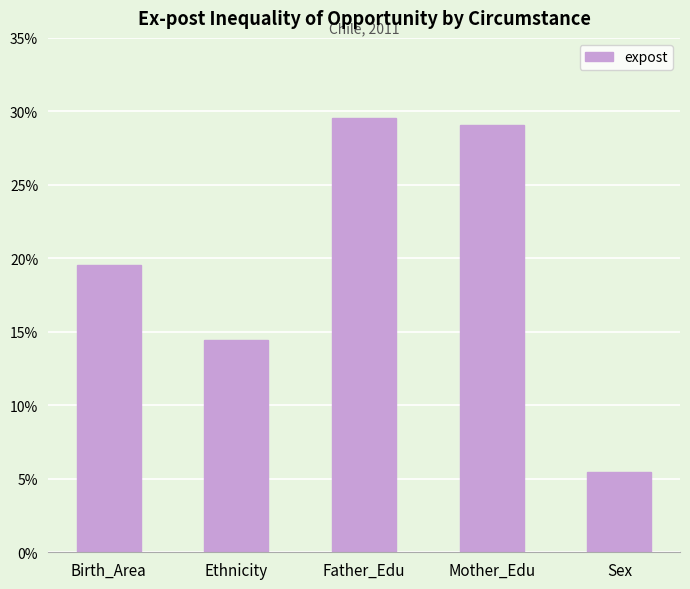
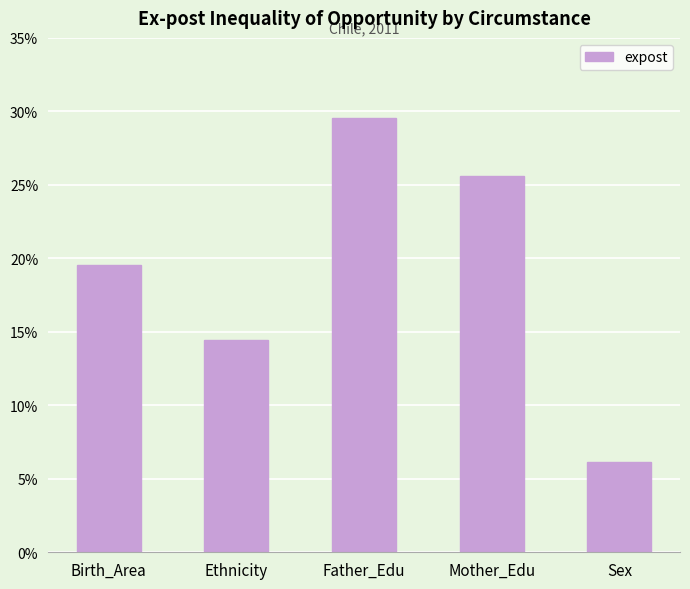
  {
    "Birth_Area": "19.6%",
    "Ethnicity": "14.4%",
    "Father_Edu": "29.5%",
-   "Mother_Edu": "29.0%",
-   "Sex": "5.5%"
+   "Mother_Edu": "25.6%",
+   "Sex": "6.2%"
  }
